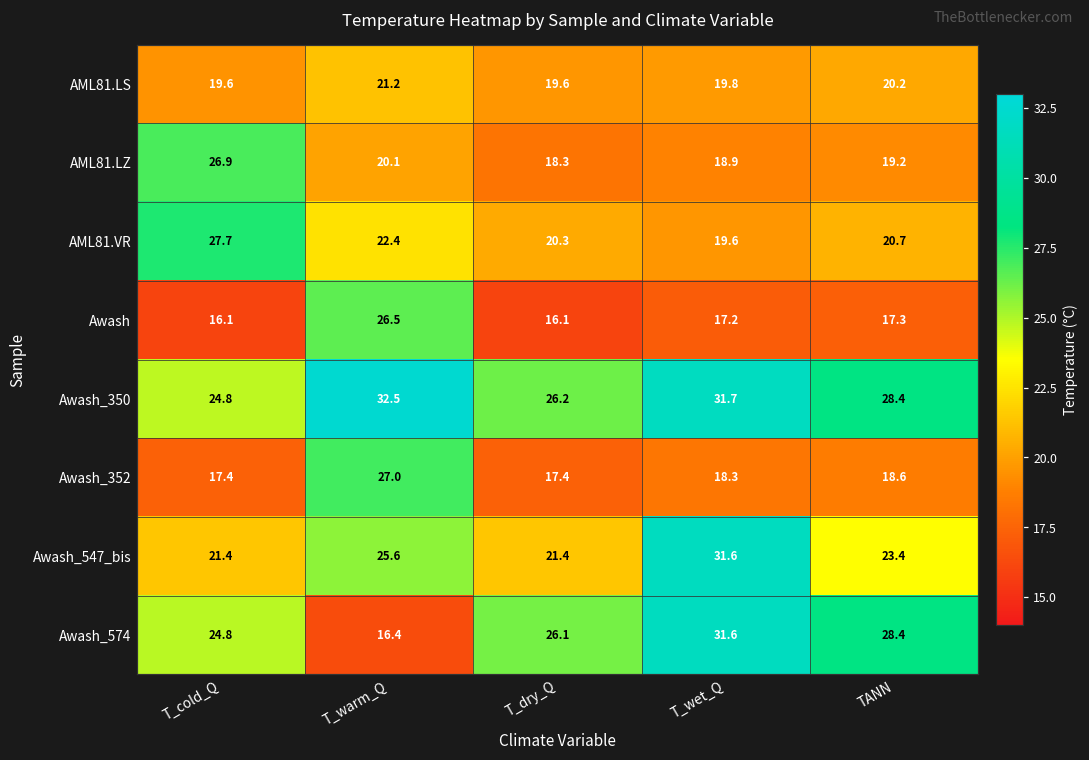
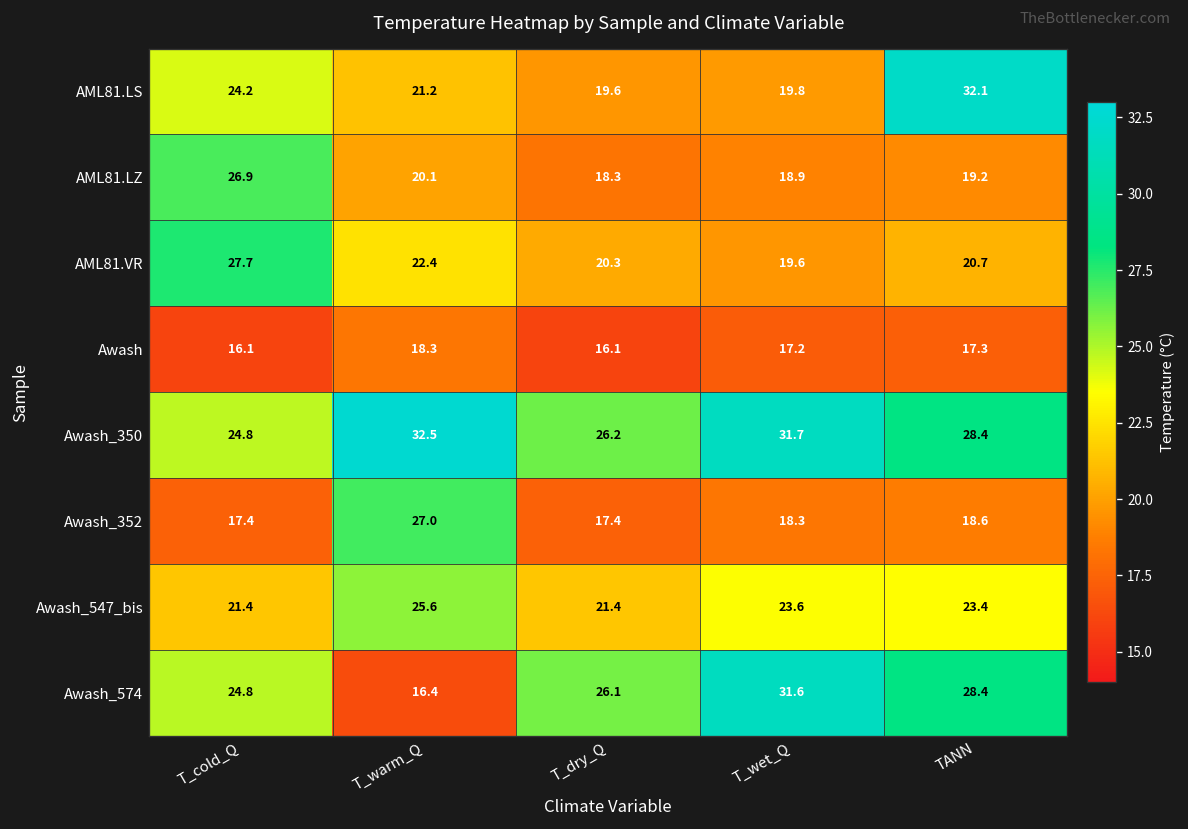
  {
    "AML81.LS": {
-     "T_cold_Q": 19.6,
+     "T_cold_Q": 24.2,
      "T_warm_Q": 21.2,
      "T_dry_Q": 19.6,
      "T_wet_Q": 19.8,
-     "TANN": 20.2
+     "TANN": 32.1
    },
    "AML81.LZ": {
      "T_cold_Q": 26.9,
      "T_warm_Q": 20.1,
      "T_dry_Q": 18.3,
      "T_wet_Q": 18.9,
      "TANN": 19.2
    },
    "AML81.VR": {
      "T_cold_Q": 27.7,
      "T_warm_Q": 22.4,
      "T_dry_Q": 20.3,
      "T_wet_Q": 19.6,
      "TANN": 20.7
    },
    "Awash": {
      "T_cold_Q": 16.1,
-     "T_warm_Q": 26.5,
+     "T_warm_Q": 18.3,
      "T_dry_Q": 16.1,
      "T_wet_Q": 17.2,
      "TANN": 17.3
    },
    "Awash_350": {
      "T_cold_Q": 24.8,
      "T_warm_Q": 32.5,
      "T_dry_Q": 26.2,
      "T_wet_Q": 31.7,
      "TANN": 28.4
    },
    "Awash_352": {
      "T_cold_Q": 17.4,
      "T_warm_Q": 27.0,
      "T_dry_Q": 17.4,
      "T_wet_Q": 18.3,
      "TANN": 18.6
    },
    "Awash_547_bis": {
      "T_cold_Q": 21.4,
      "T_warm_Q": 25.6,
      "T_dry_Q": 21.4,
-     "T_wet_Q": 31.6,
+     "T_wet_Q": 23.6,
      "TANN": 23.4
    },
    "Awash_574": {
      "T_cold_Q": 24.8,
      "T_warm_Q": 16.4,
      "T_dry_Q": 26.1,
      "T_wet_Q": 31.6,
      "TANN": 28.4
    }
  }
